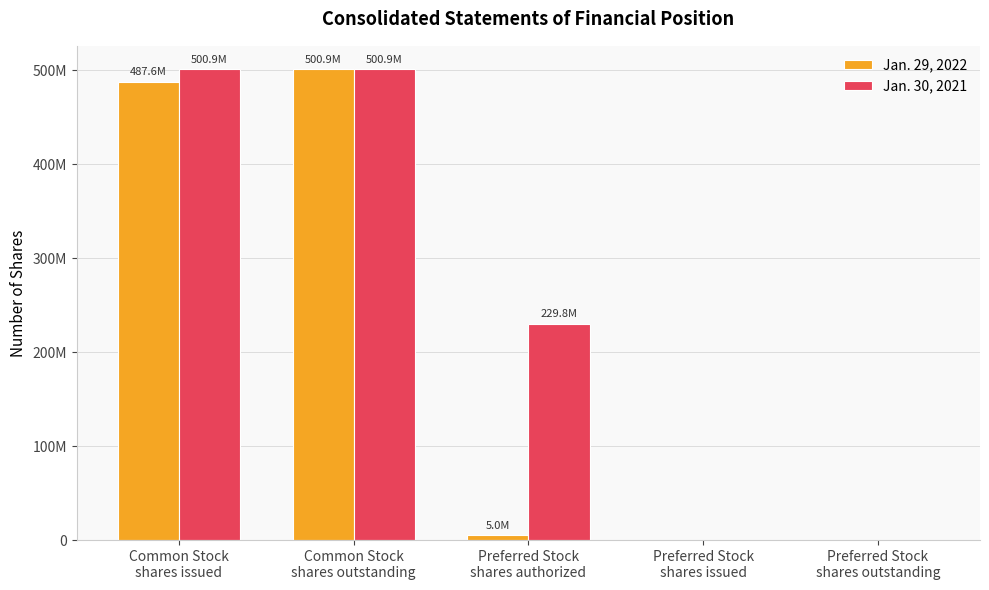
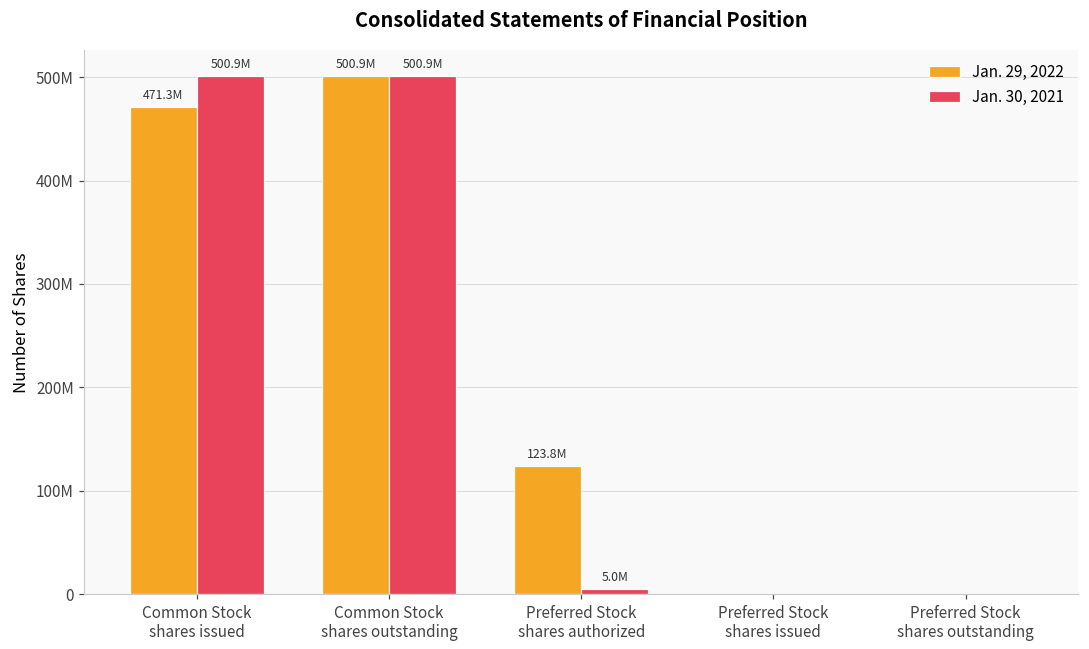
  {
    "Jan. 29, 2022": {
-     "Common Stock shares issued": "487.6M",
+     "Common Stock shares issued": "471.3M",
      "Common Stock shares outstanding": "500.9M",
-     "Preferred Stock shares authorized": "5.0M"
+     "Preferred Stock shares authorized": "123.8M"
    },
    "Jan. 30, 2021": {
      "Common Stock shares issued": "500.9M",
      "Common Stock shares outstanding": "500.9M",
-     "Preferred Stock shares authorized": "229.8M"
+     "Preferred Stock shares authorized": "5.0M"
    }
  }
